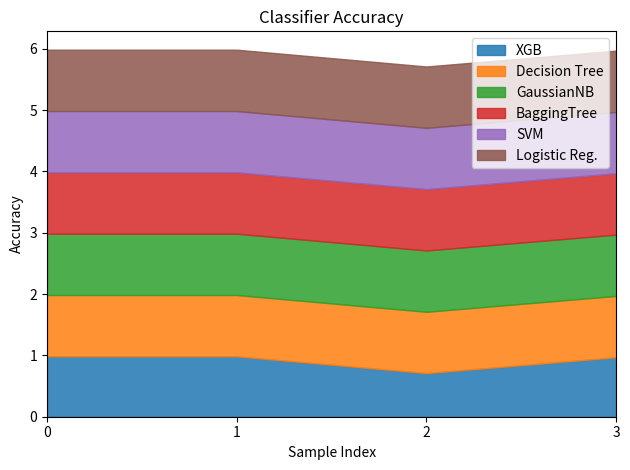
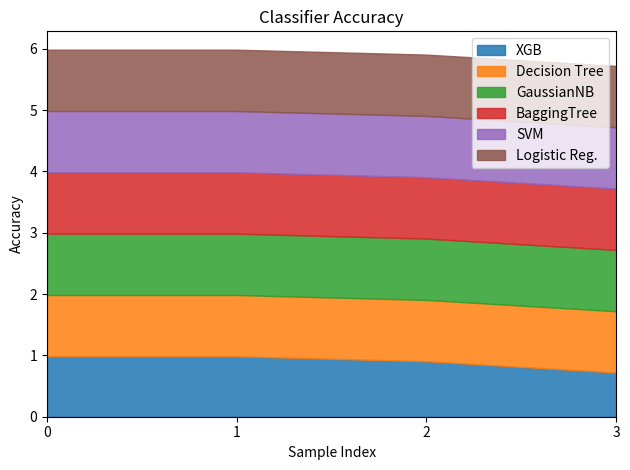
  {
    "XGB": {
      "0": 1.0,
      "1": 1.0,
-     "2": 0.7,
-     "3": 1.0
+     "2": 0.9,
+     "3": 0.7
    },
    "Decision Tree": {
      "0": 1.0,
      "1": 1.0,
      "2": 1.0,
      "3": 1.0
    },
    "GaussianNB": {
      "0": 1.0,
      "1": 1.0,
      "2": 1.0,
      "3": 1.0
    },
    "BaggingTree": {
      "0": 1.0,
      "1": 1.0,
      "2": 1.0,
      "3": 1.0
    },
    "SVM": {
      "0": 1.0,
      "1": 1.0,
      "2": 1.0,
      "3": 1.0
    },
    "Logistic Reg.": {
      "0": 1.0,
      "1": 1.0,
      "2": 1.0,
      "3": 1.0
    }
  }
